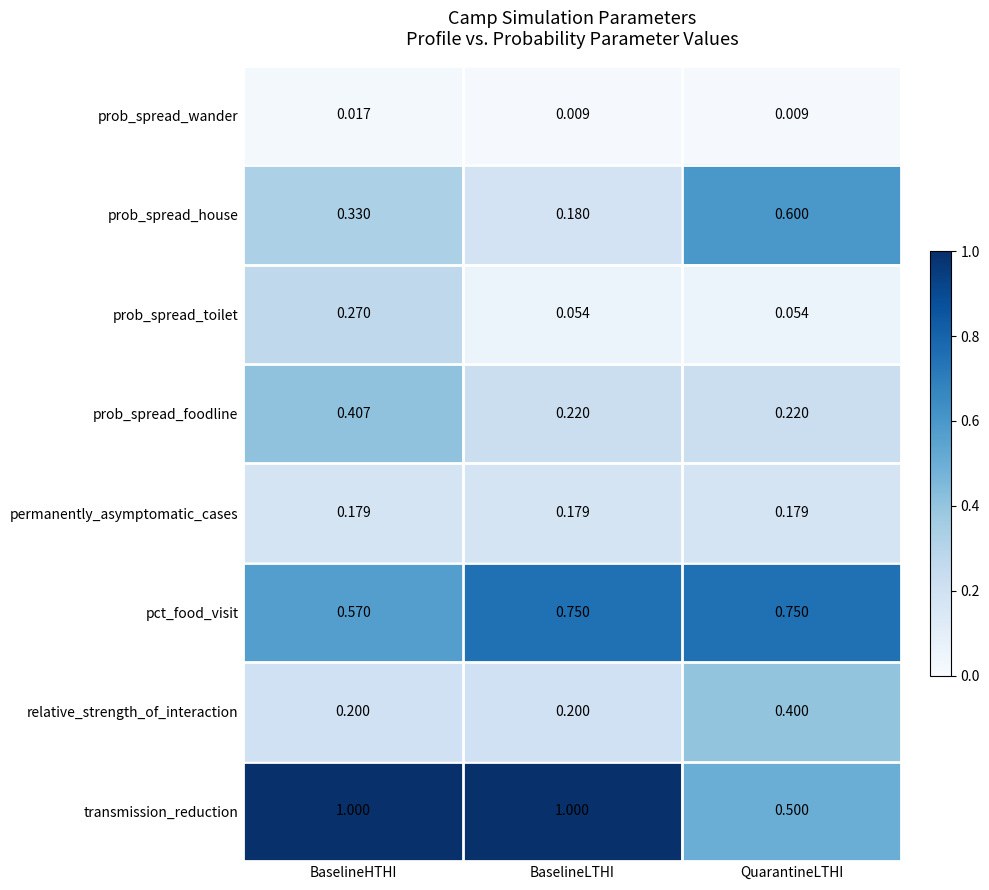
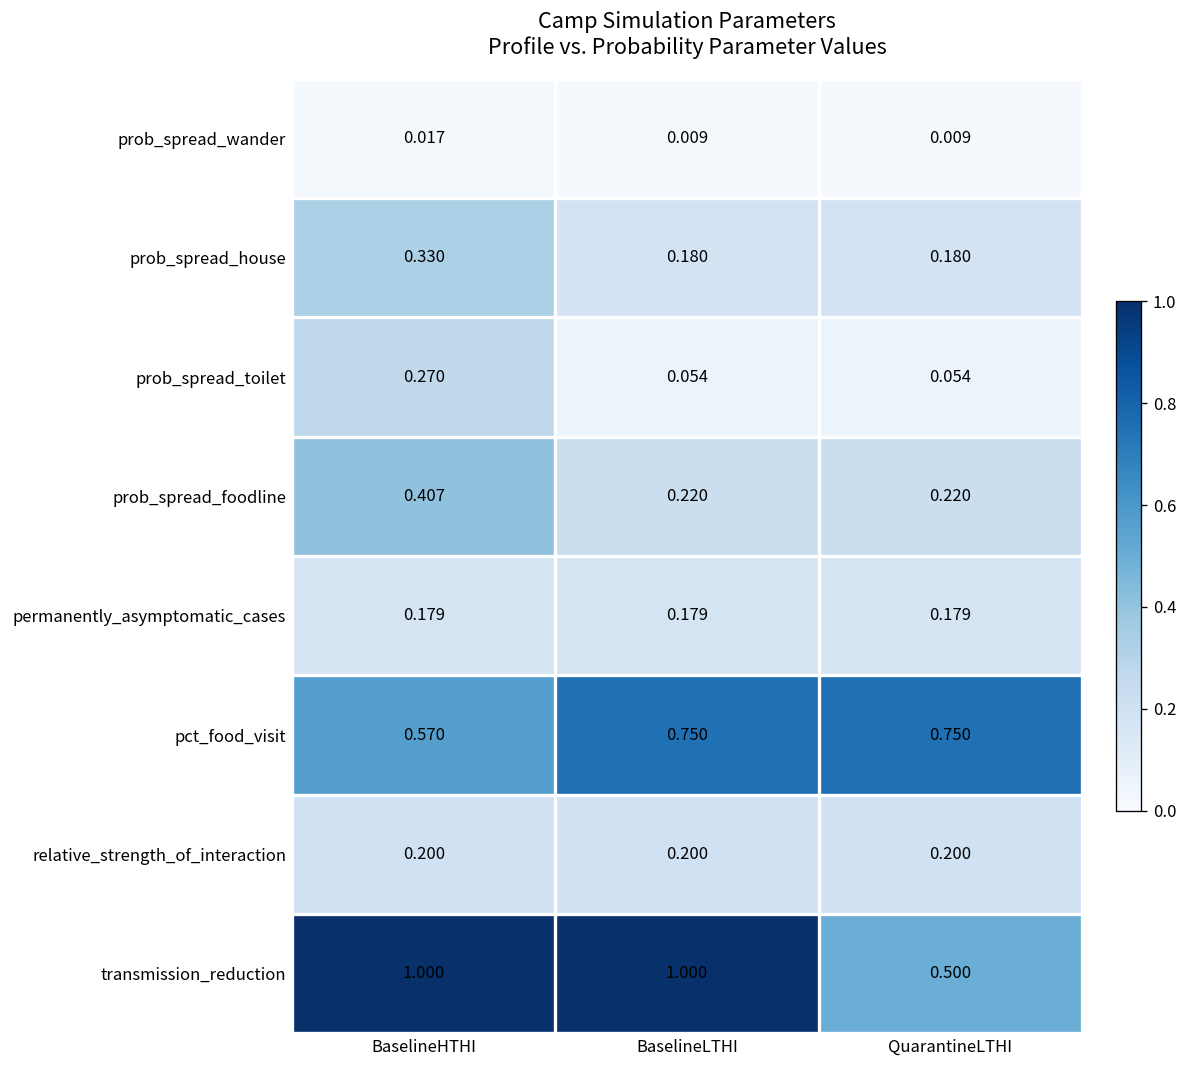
  {
    "prob_spread_wander": {
      "BaselineHTHI": 0.017,
      "BaselineLTHI": 0.009,
      "QuarantineLTHI": 0.009
    },
    "prob_spread_house": {
      "BaselineHTHI": 0.330,
      "BaselineLTHI": 0.180,
-     "QuarantineLTHI": 0.600
+     "QuarantineLTHI": 0.180
    },
    "prob_spread_toilet": {
      "BaselineHTHI": 0.270,
      "BaselineLTHI": 0.054,
      "QuarantineLTHI": 0.054
    },
    "prob_spread_foodline": {
      "BaselineHTHI": 0.407,
      "BaselineLTHI": 0.220,
      "QuarantineLTHI": 0.220
    },
    "permanently_asymptomatic_cases": {
      "BaselineHTHI": 0.179,
      "BaselineLTHI": 0.179,
      "QuarantineLTHI": 0.179
    },
    "pct_food_visit": {
      "BaselineHTHI": 0.570,
      "BaselineLTHI": 0.750,
      "QuarantineLTHI": 0.750
    },
    "relative_strength_of_interaction": {
      "BaselineHTHI": 0.200,
      "BaselineLTHI": 0.200,
-     "QuarantineLTHI": 0.400
+     "QuarantineLTHI": 0.200
    },
    "transmission_reduction": {
      "BaselineHTHI": 1.000,
      "BaselineLTHI": 1.000,
      "QuarantineLTHI": 0.500
    }
  }
